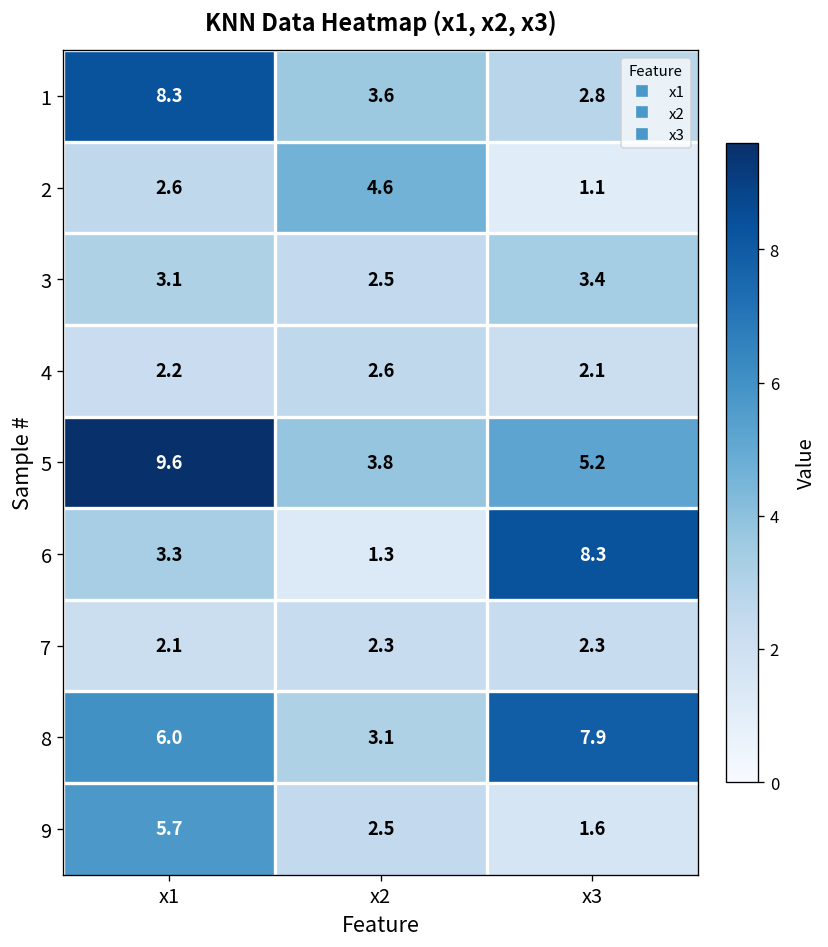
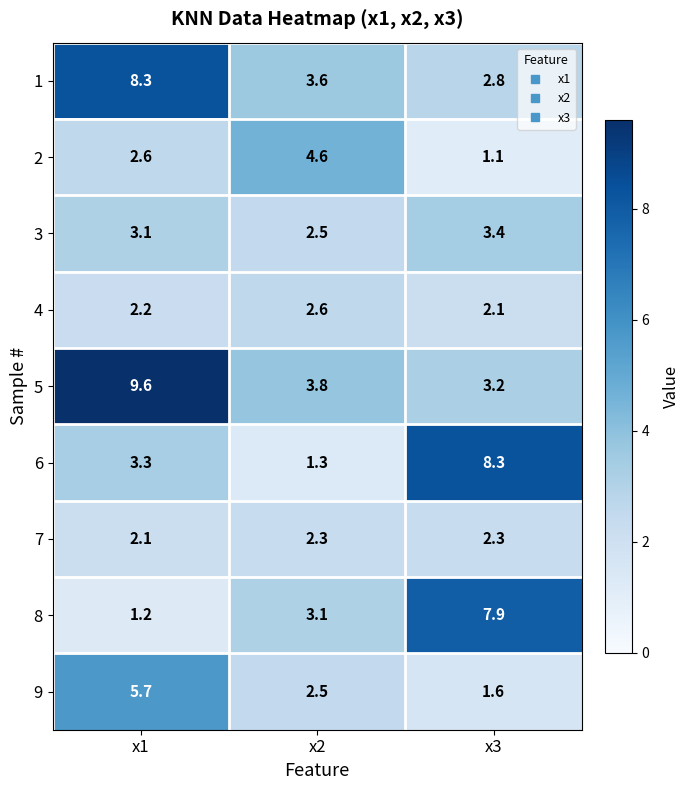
  {
    "1": {
      "x1": 8.3,
      "x2": 3.6,
      "x3": 2.8
    },
    "2": {
      "x1": 2.6,
      "x2": 4.6,
      "x3": 1.1
    },
    "3": {
      "x1": 3.1,
      "x2": 2.5,
      "x3": 3.4
    },
    "4": {
      "x1": 2.2,
      "x2": 2.6,
      "x3": 2.1
    },
    "5": {
      "x1": 9.6,
      "x2": 3.8,
-     "x3": 5.2
+     "x3": 3.2
    },
    "6": {
      "x1": 3.3,
      "x2": 1.3,
      "x3": 8.3
    },
    "7": {
      "x1": 2.1,
      "x2": 2.3,
      "x3": 2.3
    },
    "8": {
-     "x1": 6.0,
+     "x1": 1.2,
      "x2": 3.1,
      "x3": 7.9
    },
    "9": {
      "x1": 5.7,
      "x2": 2.5,
      "x3": 1.6
    }
  }
